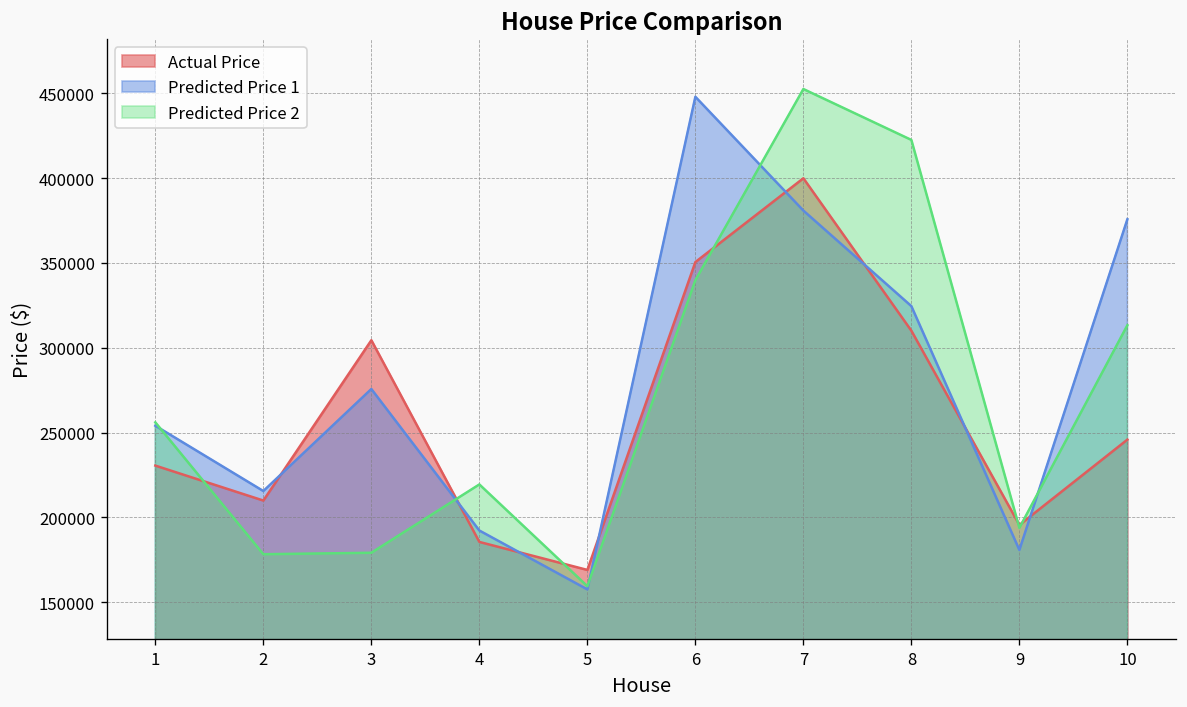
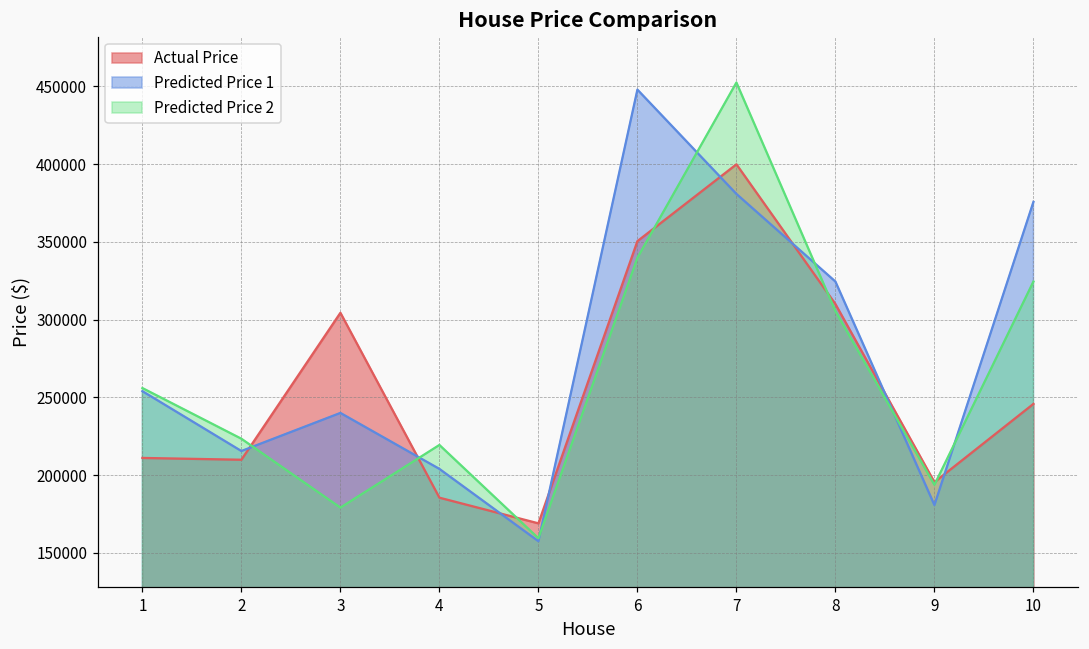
  {
    "Actual Price": {
-     "1": 231000,
+     "1": 211000,
      "2": 210000,
      "3": 304000,
      "4": 186000,
      "5": 169000,
      "6": 351000,
      "7": 400000,
      "8": 310000,
      "10": 246000
    },
    "Predicted Price 1": {
      "1": 254000,
      "2": 216000,
-     "3": 276000,
-     "4": 192000,
+     "3": 240000,
+     "4": 204000,
      "5": 158000,
      "6": 448000,
      "7": 381000,
      "8": 325000,
      "9": 181000,
      "10": 376000
    },
    "Predicted Price 2": {
      "1": 256000,
-     "2": 178000,
+     "2": 223000,
      "3": 179000,
      "4": 219000,
      "5": 159000,
      "6": 340000,
      "7": 453000,
-     "8": 422000,
-     "10": 313000
+     "8": 306000,
+     "10": 325000
    }
  }
